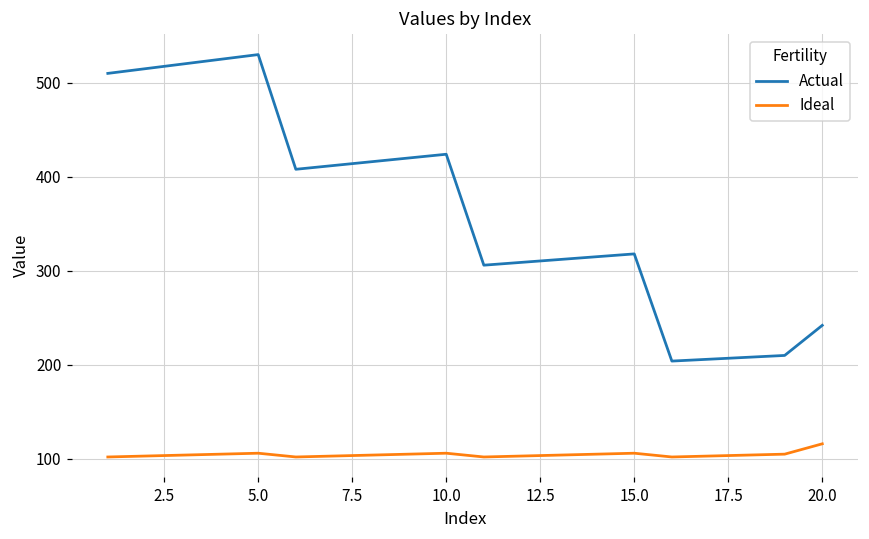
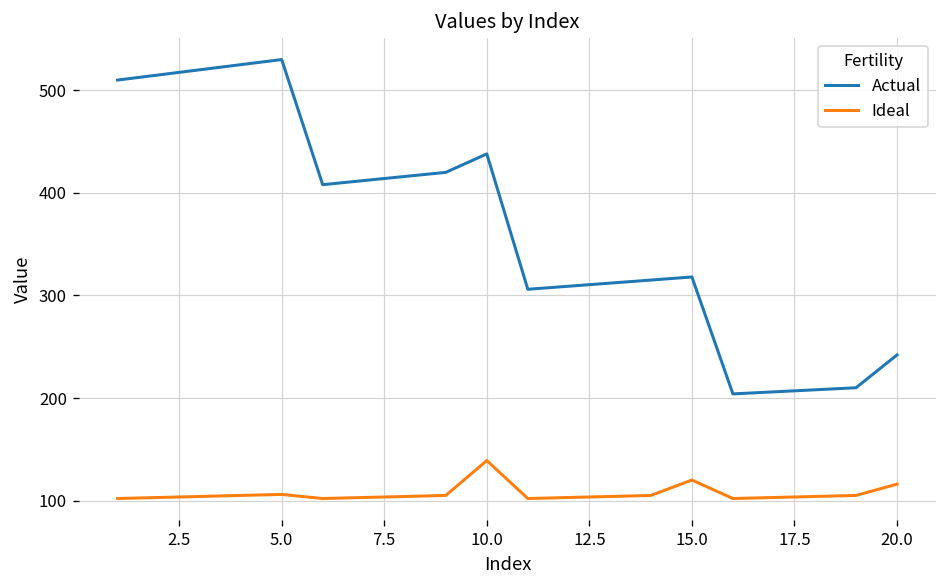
  {
    "Actual": {
      "5.0": 530,
-     "10.0": 420,
+     "10.0": 440,
      "15.0": 320,
      "20.0": 240
    },
    "Ideal": {
      "5.0": 110,
-     "10.0": 110,
-     "15.0": 110,
+     "10.0": 140,
+     "15.0": 120,
      "20.0": 120
    }
  }
